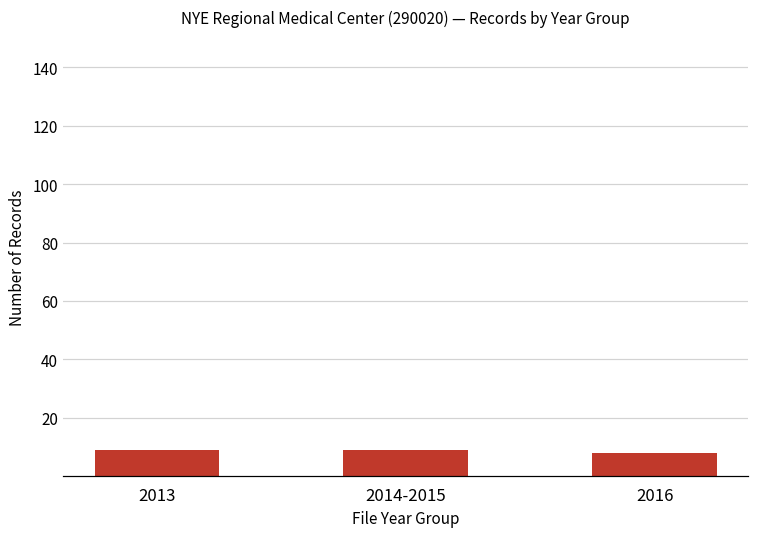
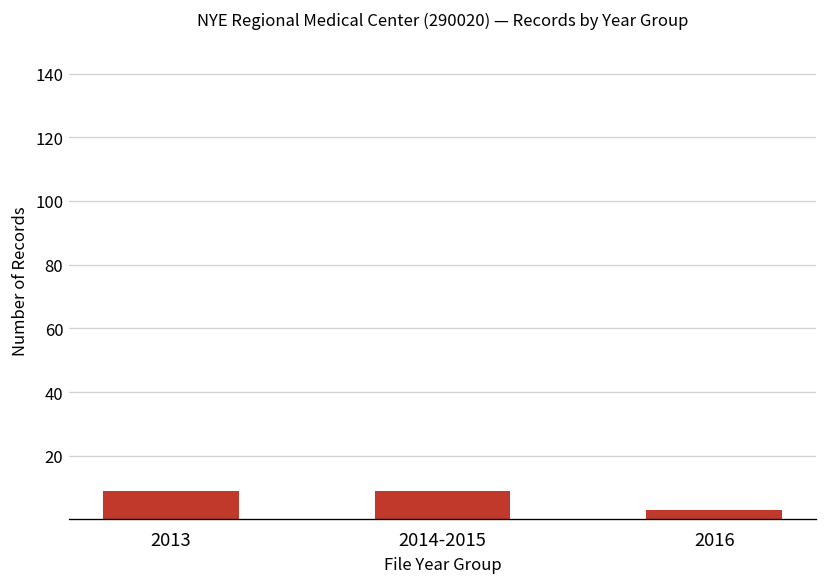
  {
    "2013": 9,
    "2014-2015": 9,
-   "2016": 8
+   "2016": 3
  }
